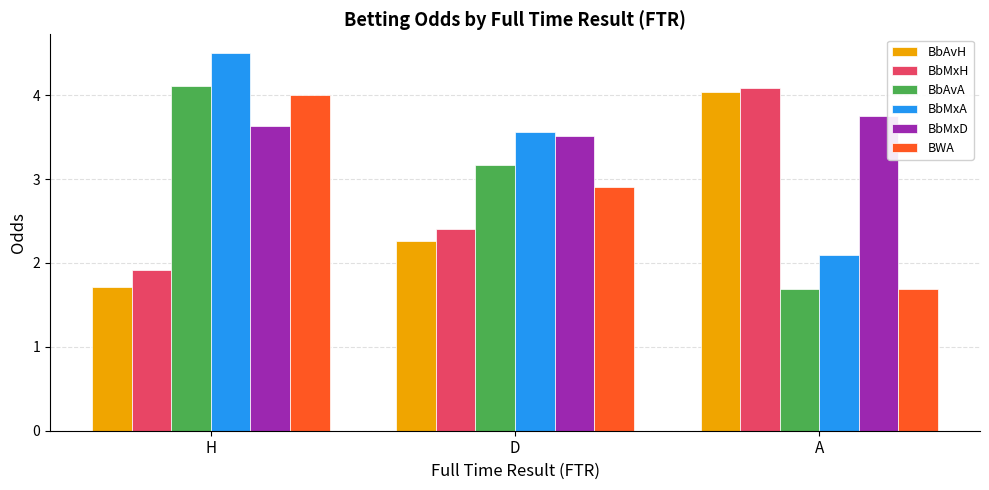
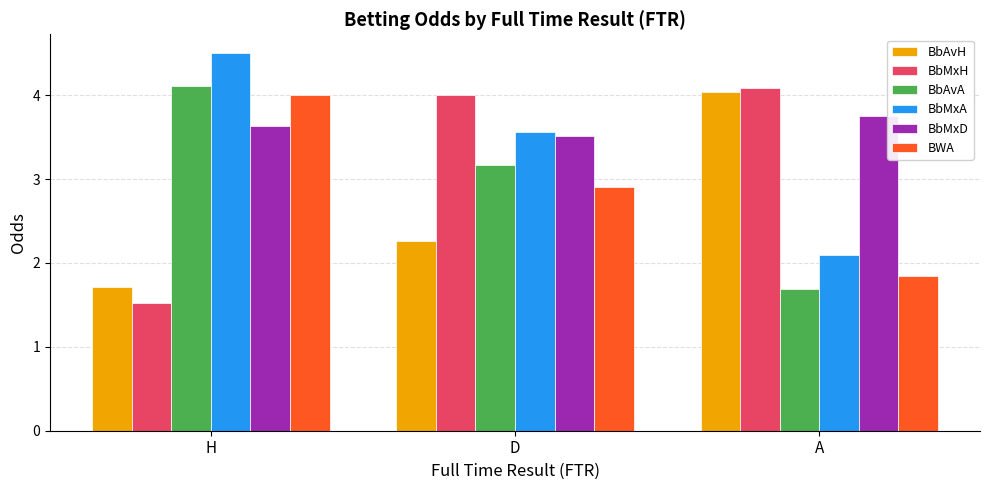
  {
    "BbAvH": {
      "H": 1.7,
      "D": 2.3,
      "A": 4.0
    },
    "BbMxH": {
-     "H": 1.9,
-     "D": 2.4,
+     "H": 1.5,
+     "D": 4.0,
      "A": 4.1
    },
    "BbAvA": {
      "H": 4.1,
      "D": 3.2,
      "A": 1.7
    },
    "BbMxA": {
      "H": 4.5,
      "D": 3.6,
      "A": 2.1
    },
    "BbMxD": {
      "H": 3.6,
      "D": 3.5,
      "A": 3.8
    },
    "BWA": {
      "H": 4.0,
      "D": 2.9,
-     "A": 1.7
+     "A": 1.9
    }
  }
